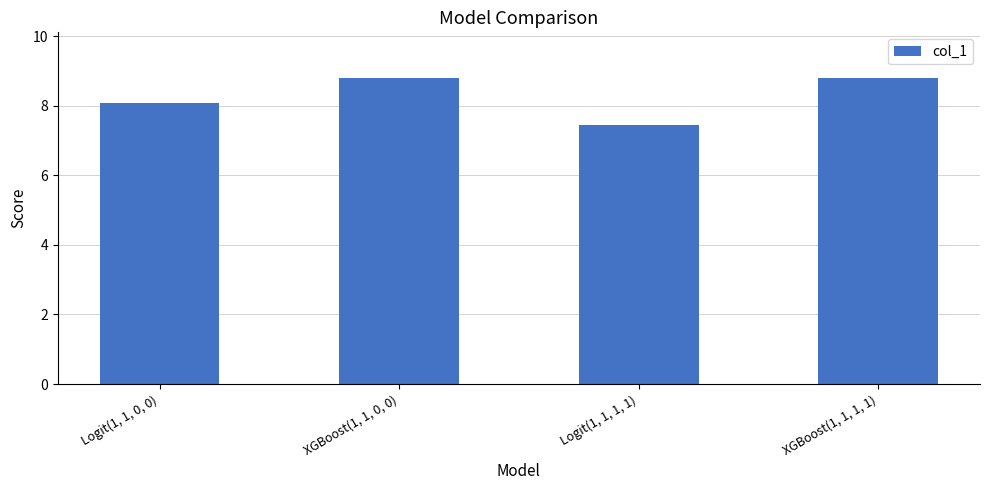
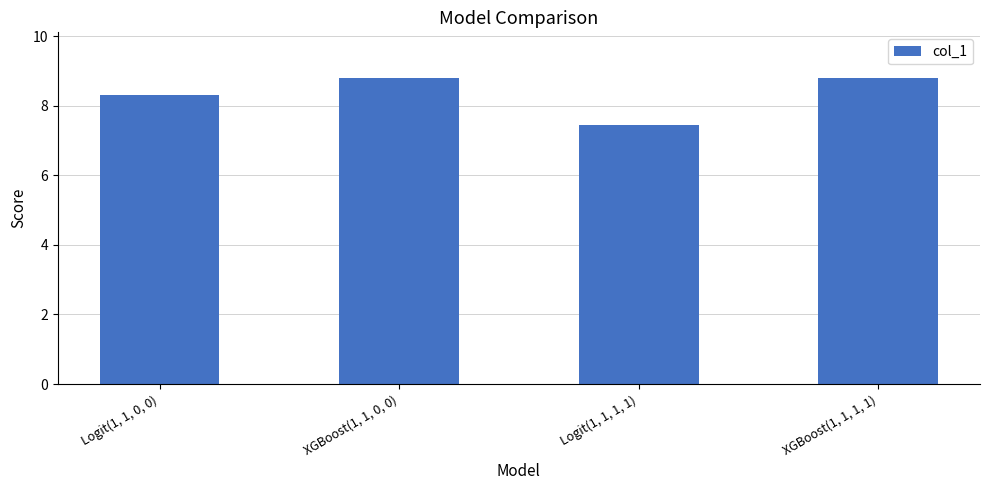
  {
-   "Logit(1, 1, 0, 0)": 8.1,
+   "Logit(1, 1, 0, 0)": 8.3,
    "XGBoost(1, 1, 0, 0)": 8.8,
    "Logit(1, 1, 1, 1)": 7.5,
    "XGBoost(1, 1, 1, 1)": 8.8
  }
